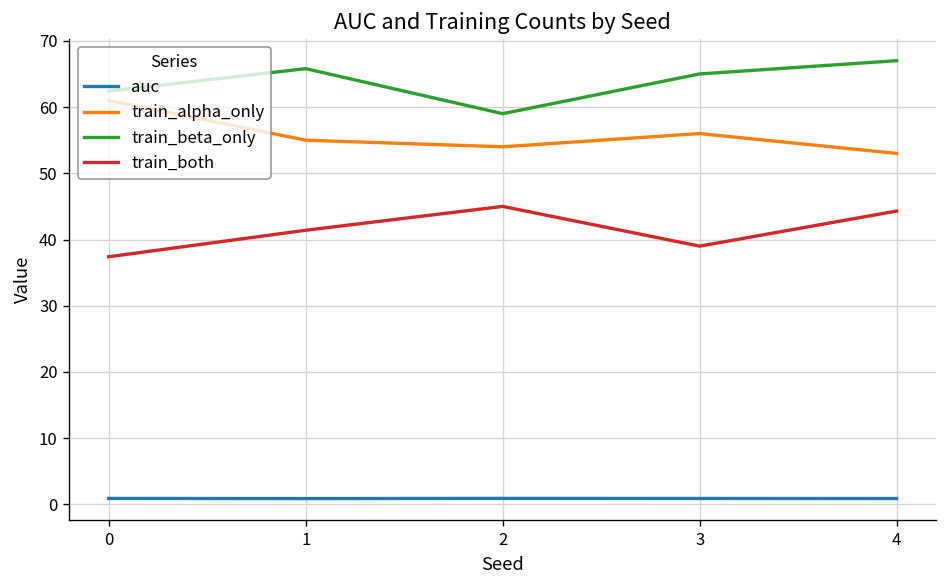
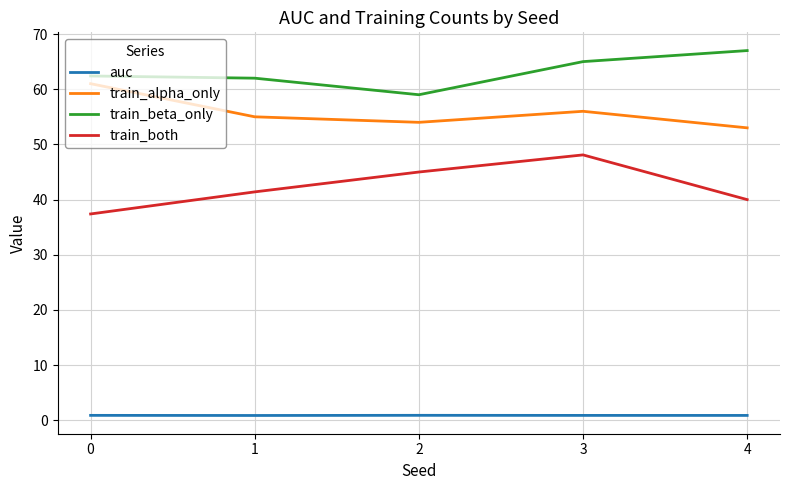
  {
    "auc": {
      "0": 1,
      "1": 1,
      "2": 1,
      "3": 1,
      "4": 1
    },
    "train_alpha_only": {
      "1": 55,
      "2": 54,
      "3": 56,
      "4": 53
    },
    "train_beta_only": {
-     "1": 66,
+     "1": 62,
      "2": 59,
      "3": 65,
      "4": 67
    },
    "train_both": {
      "0": 37,
      "1": 41,
      "2": 45,
-     "3": 39,
-     "4": 44
+     "3": 48,
+     "4": 40
    }
  }
